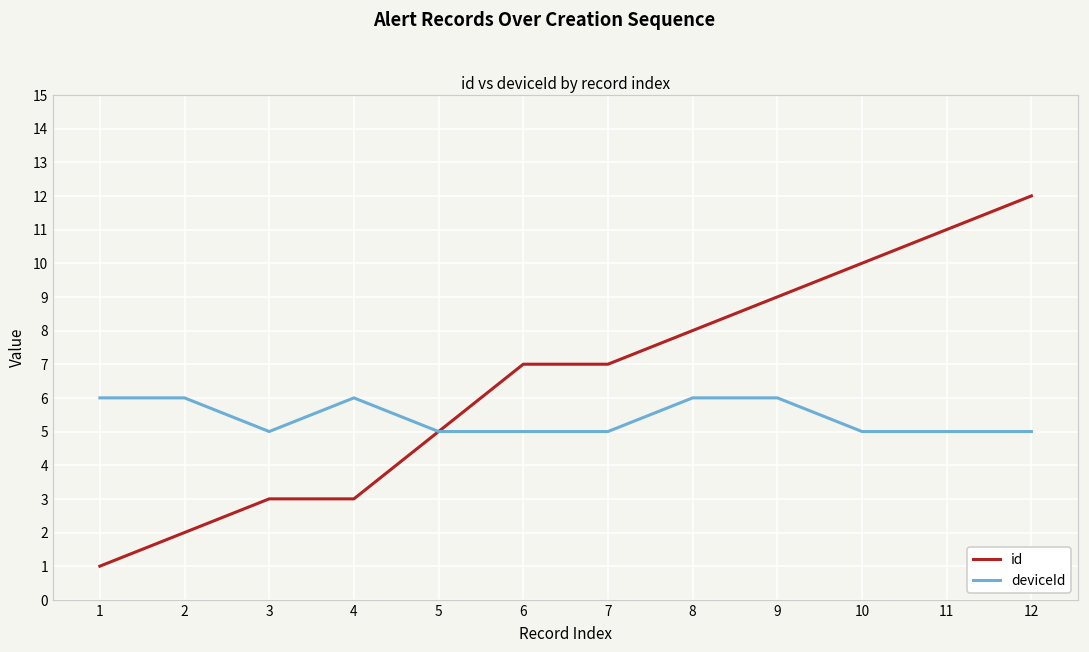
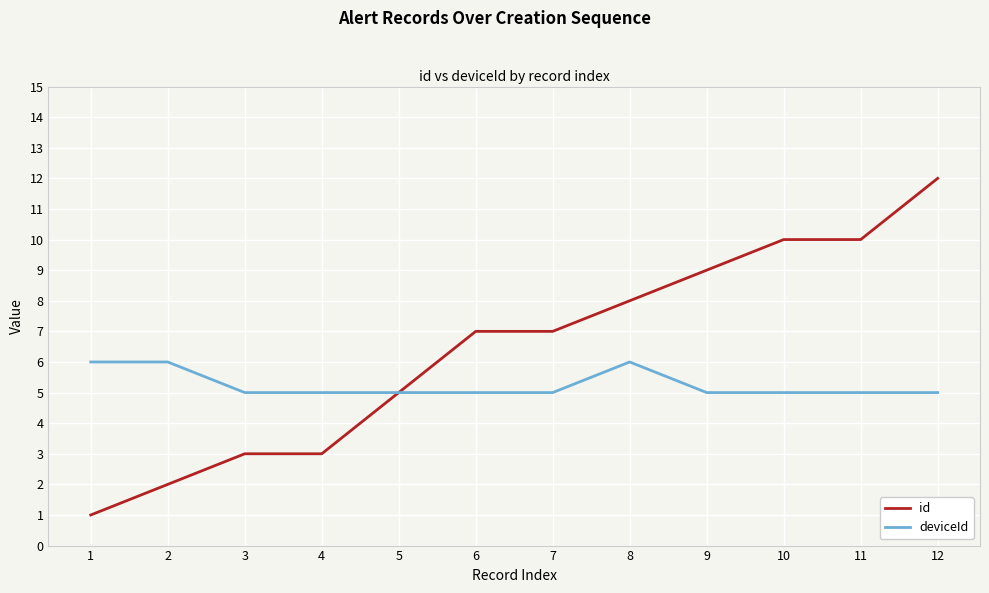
  {
    "id": {
      "1": 1,
      "2": 2,
      "3": 3,
      "4": 3,
      "6": 7,
      "7": 7,
      "8": 8,
      "9": 9,
      "10": 10,
-     "11": 11,
+     "11": 10,
      "12": 12
    },
    "deviceId": {
      "1": 6,
      "2": 6,
      "3": 5,
-     "4": 6,
+     "4": 5,
      "6": 5,
      "7": 5,
      "8": 6,
-     "9": 6,
+     "9": 5,
      "10": 5,
      "11": 5,
      "12": 5
    }
  }
